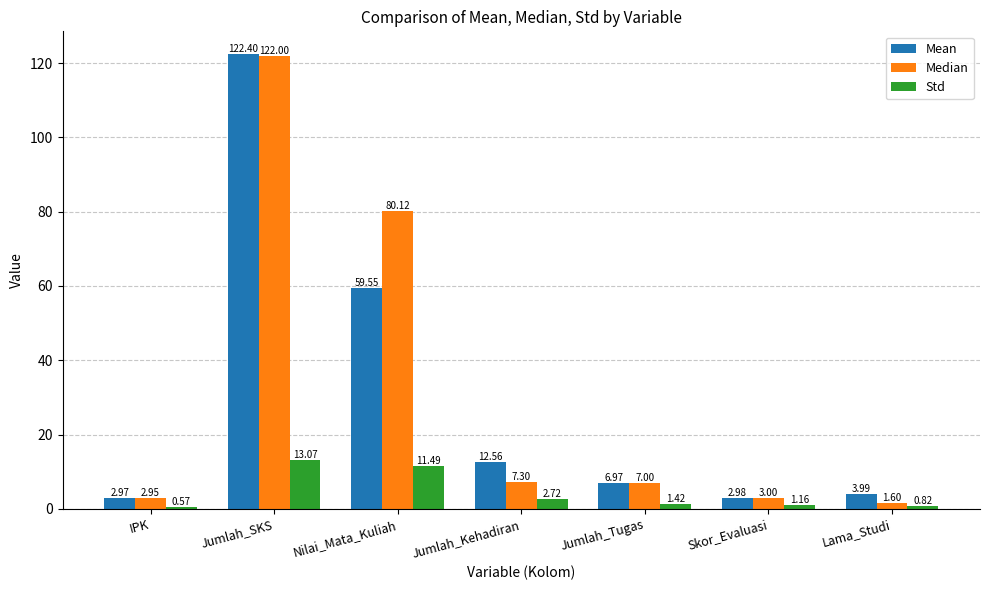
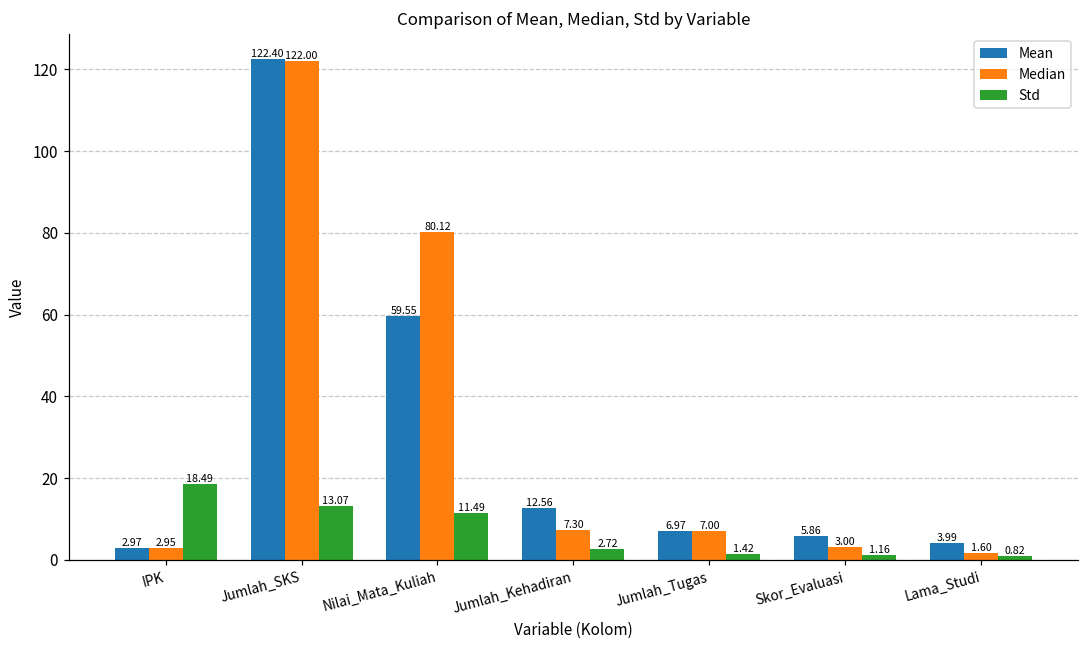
  {
    "Mean": {
      "IPK": 2.97,
      "Jumlah_SKS": 122.40,
      "Nilai_Mata_Kuliah": 59.55,
      "Jumlah_Kehadiran": 12.56,
      "Jumlah_Tugas": 6.97,
-     "Skor_Evaluasi": 2.98,
+     "Skor_Evaluasi": 5.86,
      "Lama_Studi": 3.99
    },
    "Median": {
      "IPK": 2.95,
      "Jumlah_SKS": 122.00,
      "Nilai_Mata_Kuliah": 80.12,
      "Jumlah_Kehadiran": 7.30,
      "Jumlah_Tugas": 7.00,
      "Skor_Evaluasi": 3.00,
      "Lama_Studi": 1.60
    },
    "Std": {
-     "IPK": 0.57,
+     "IPK": 18.49,
      "Jumlah_SKS": 13.07,
      "Nilai_Mata_Kuliah": 11.49,
      "Jumlah_Kehadiran": 2.72,
      "Jumlah_Tugas": 1.42,
      "Skor_Evaluasi": 1.16,
      "Lama_Studi": 0.82
    }
  }
